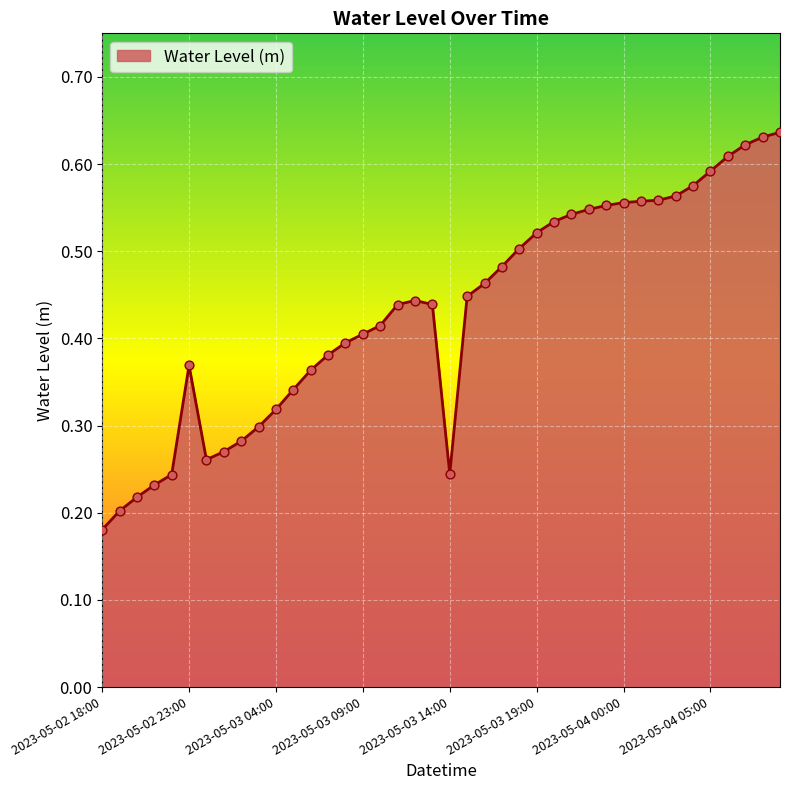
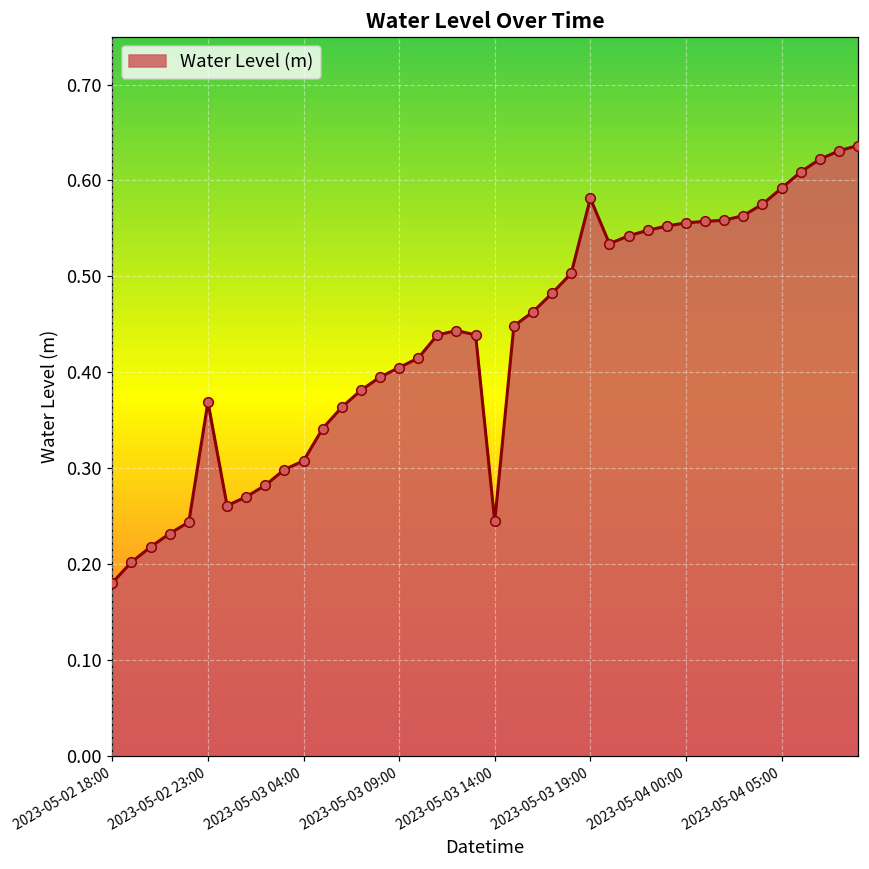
  {
    "2023-05-02 18:00": 0.18,
    "2023-05-02 23:00": 0.37,
-   "2023-05-03 04:00": 0.32,
+   "2023-05-03 04:00": 0.31,
    "2023-05-03 09:00": 0.40,
    "2023-05-03 14:00": 0.24,
-   "2023-05-03 19:00": 0.52,
+   "2023-05-03 19:00": 0.58,
    "2023-05-04 00:00": 0.56,
    "2023-05-04 05:00": 0.59
  }
